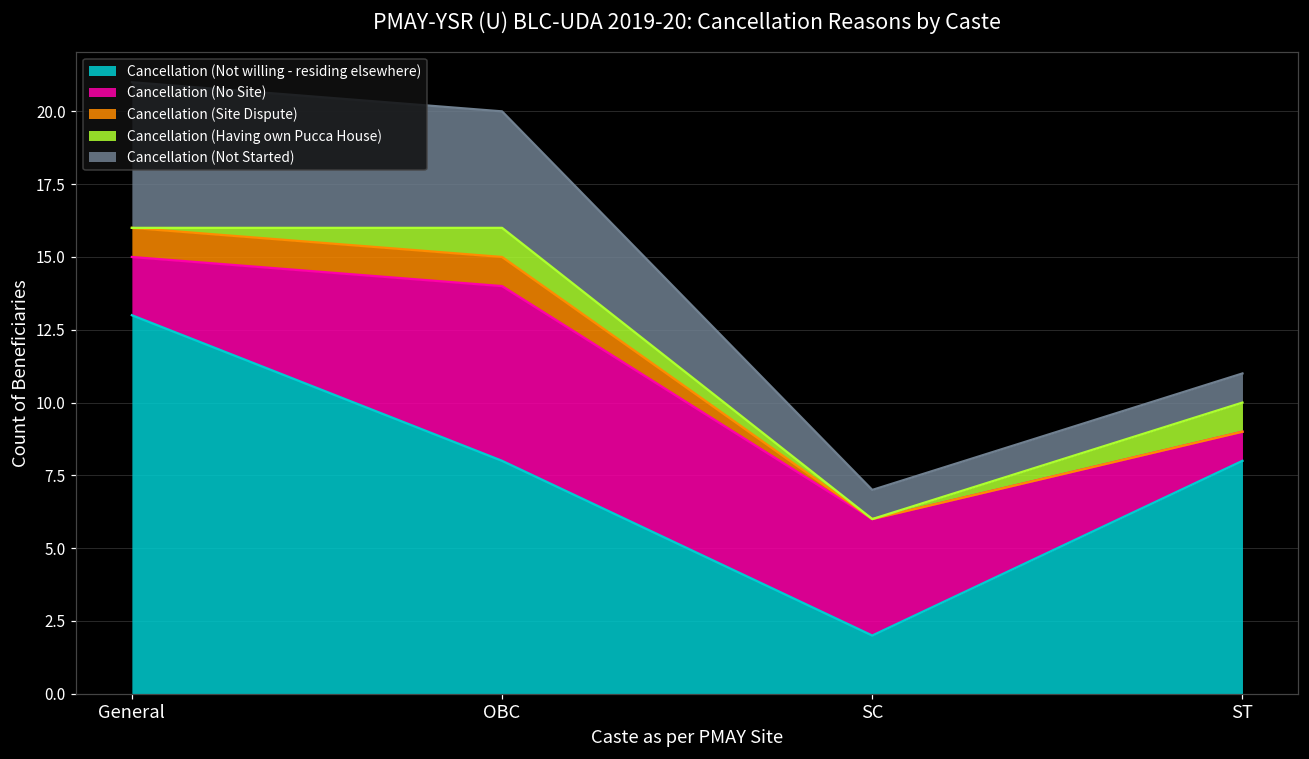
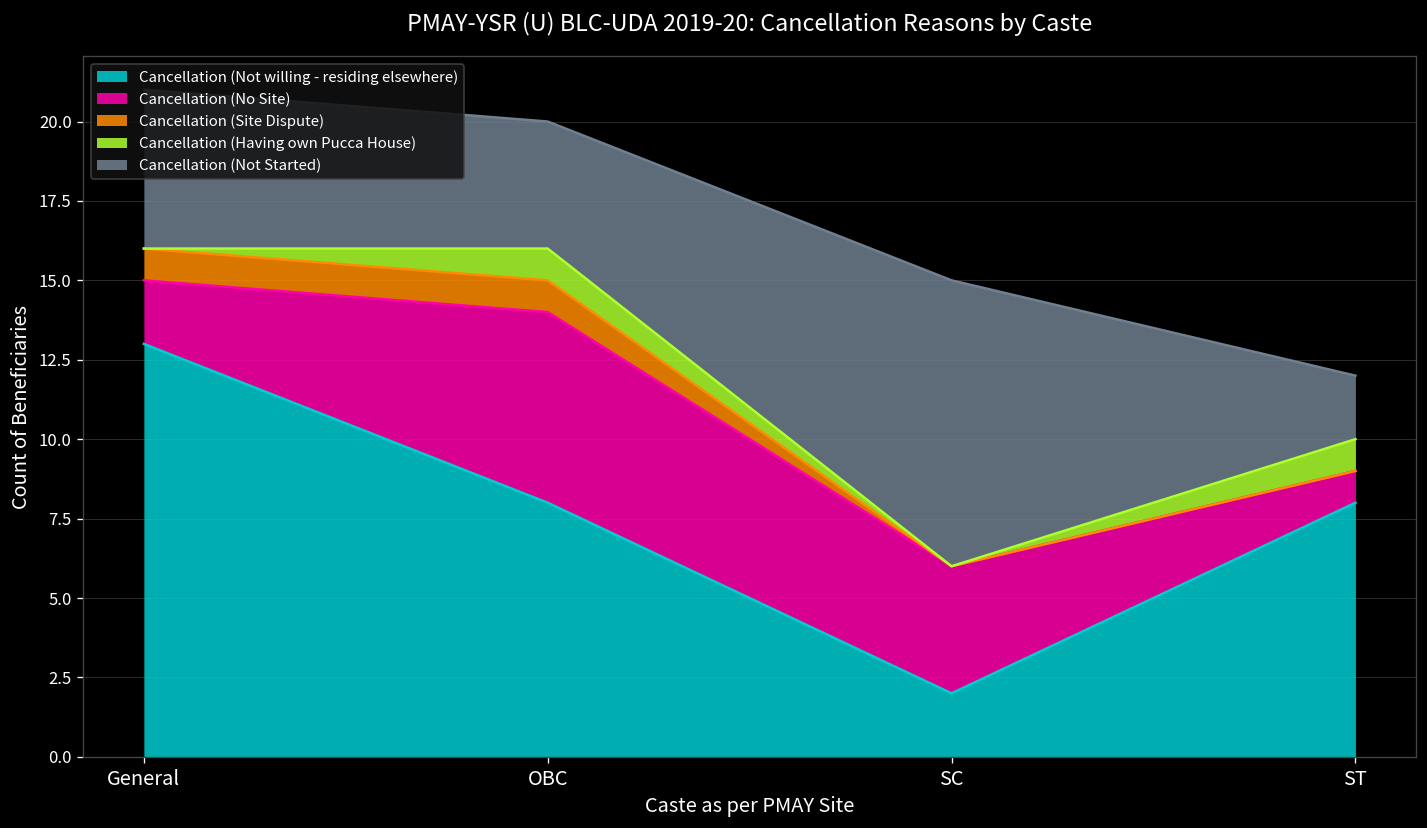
  {
    "Cancellation (Not willing - residing elsewhere)": {
      "General": 13,
      "OBC": 8,
      "SC": 2,
      "ST": 8
    },
    "Cancellation (No Site)": {
      "General": 2,
      "OBC": 6
    },
    "Cancellation (Site Dispute)": {
      "OBC": 1
    },
    "Cancellation (Having own Pucca House)": {
      "OBC": 1,
      "ST": 1
    },
    "Cancellation (Not Started)": {
      "OBC": 4,
-     "SC": 1,
-     "ST": 1
+     "SC": 9,
+     "ST": 2
    }
  }
